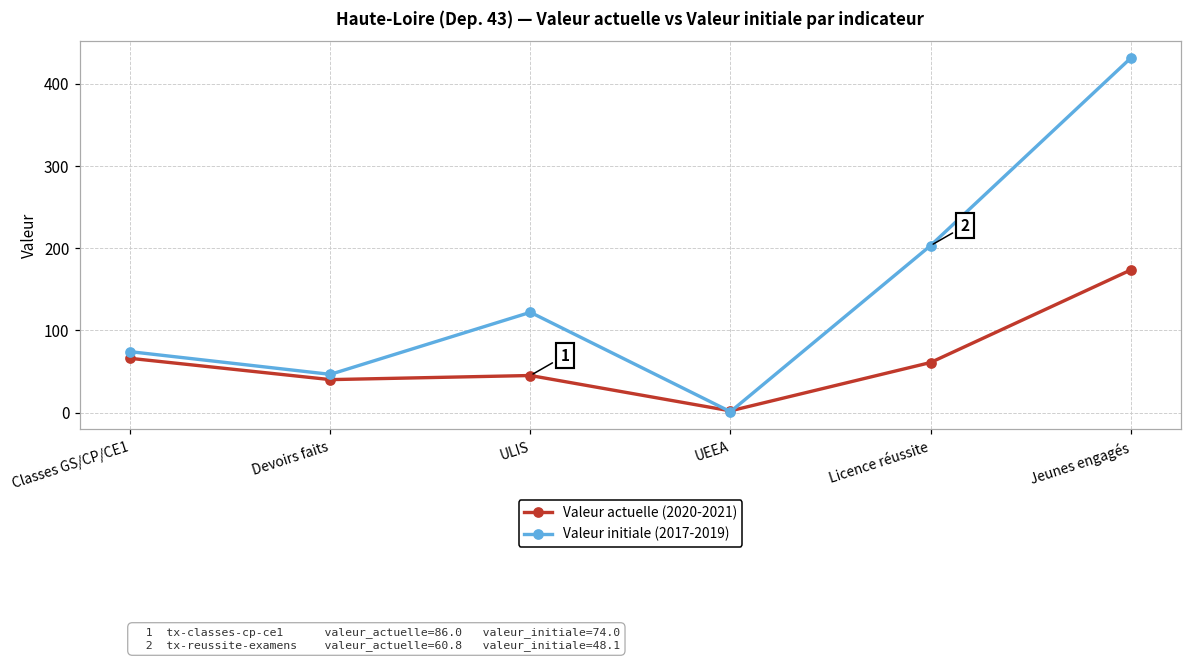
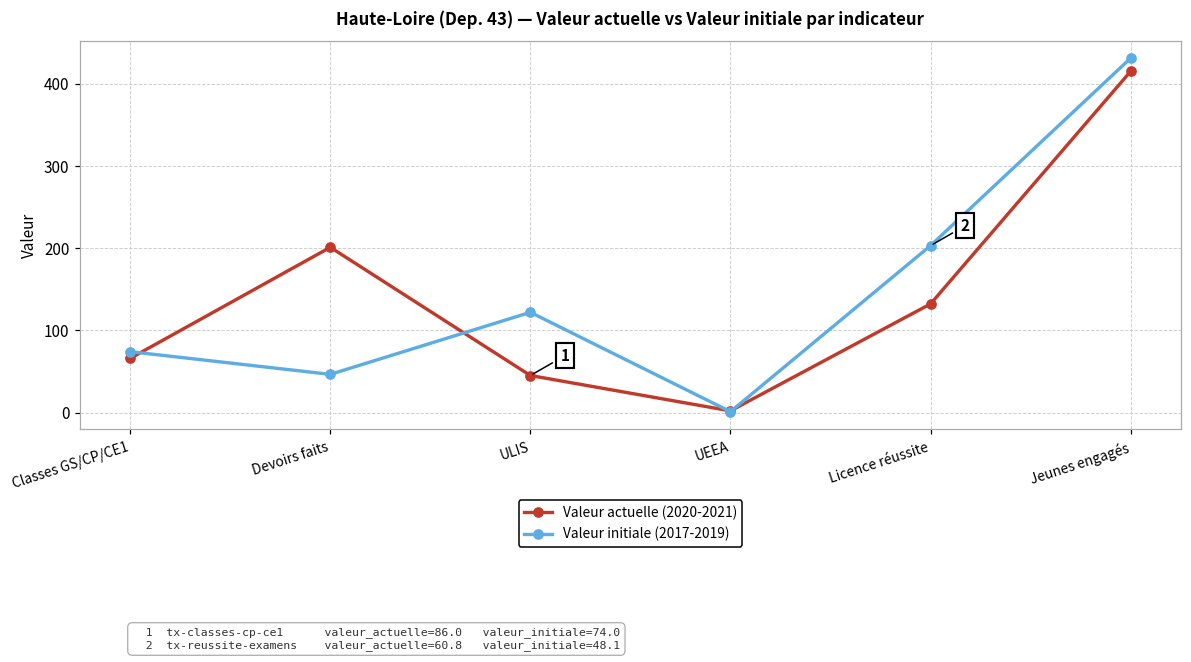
  {
    "Valeur actuelle (2020-2021)": {
      "Classes GS/CP/CE1": 70,
-     "Devoirs faits": 40,
-     "Licence réussite": 60,
-     "Jeunes engagés": 170
+     "Devoirs faits": 200,
+     "Licence réussite": 130,
+     "Jeunes engagés": 420
    },
    "Valeur initiale (2017-2019)": {
      "Classes GS/CP/CE1": 70,
      "Devoirs faits": 50,
      "ULIS": 120,
      "Jeunes engagés": 430
    }
  }
